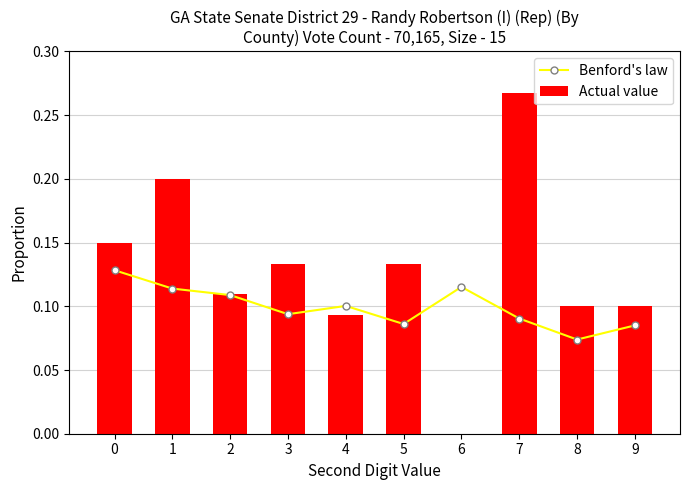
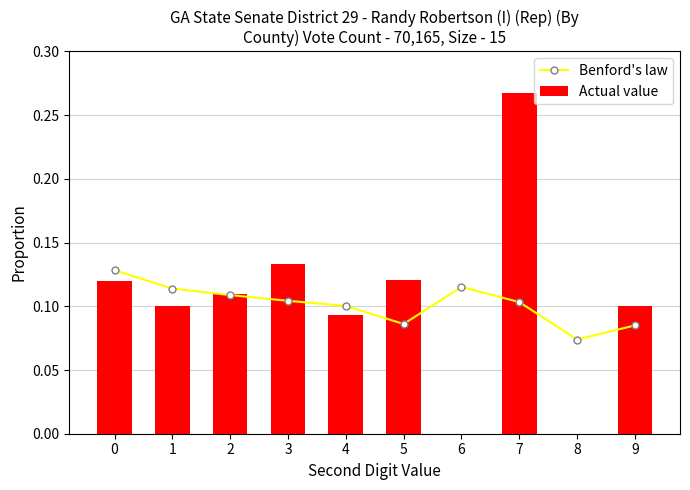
  {
    "Benford's law": {
      "0": 0.128,
      "1": 0.114,
      "2": 0.109,
-     "3": 0.094,
+     "3": 0.104,
      "4": 0.100,
      "5": 0.086,
      "6": 0.115,
-     "7": 0.090,
+     "7": 0.103,
      "8": 0.074,
      "9": 0.085
    },
    "Actual value": {
-     "0": 0.15,
-     "1": 0.2,
+     "0": 0.12,
+     "1": 0.1,
      "2": 0.110,
      "3": 0.133,
      "4": 0.093,
-     "5": 0.133,
+     "5": 0.121,
      "6": 0.000,
      "7": 0.267,
-     "8": 0.1,
+     "8": 0.0,
      "9": 0.100
    }
  }
